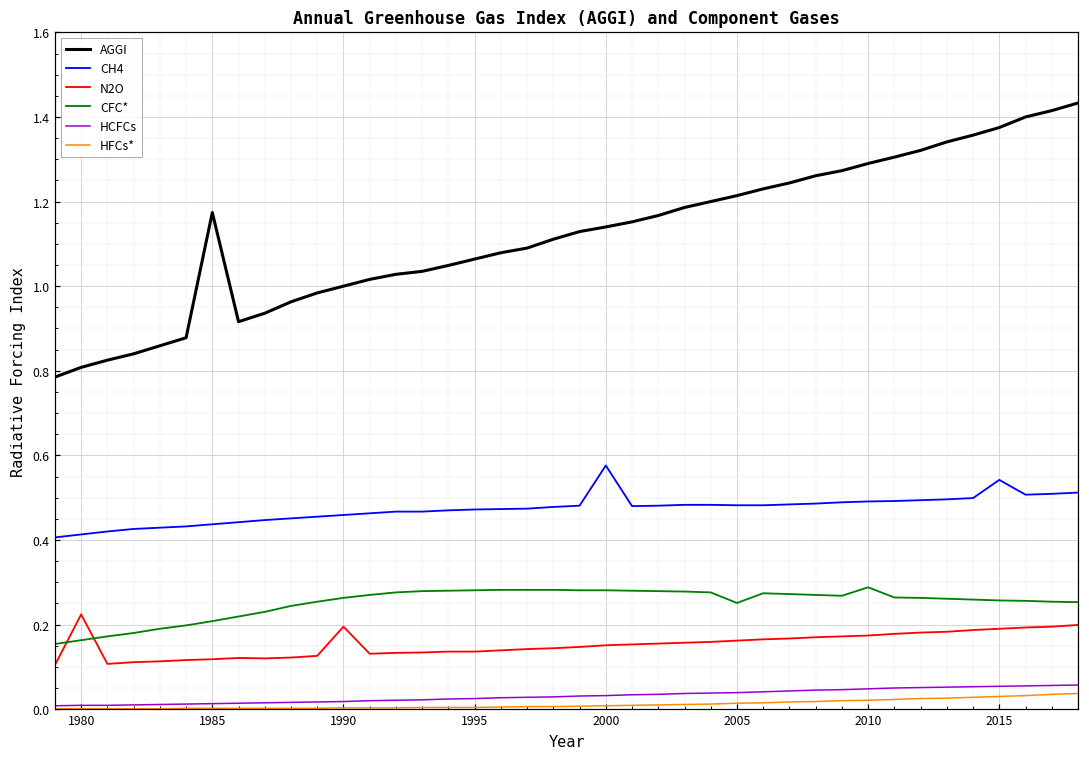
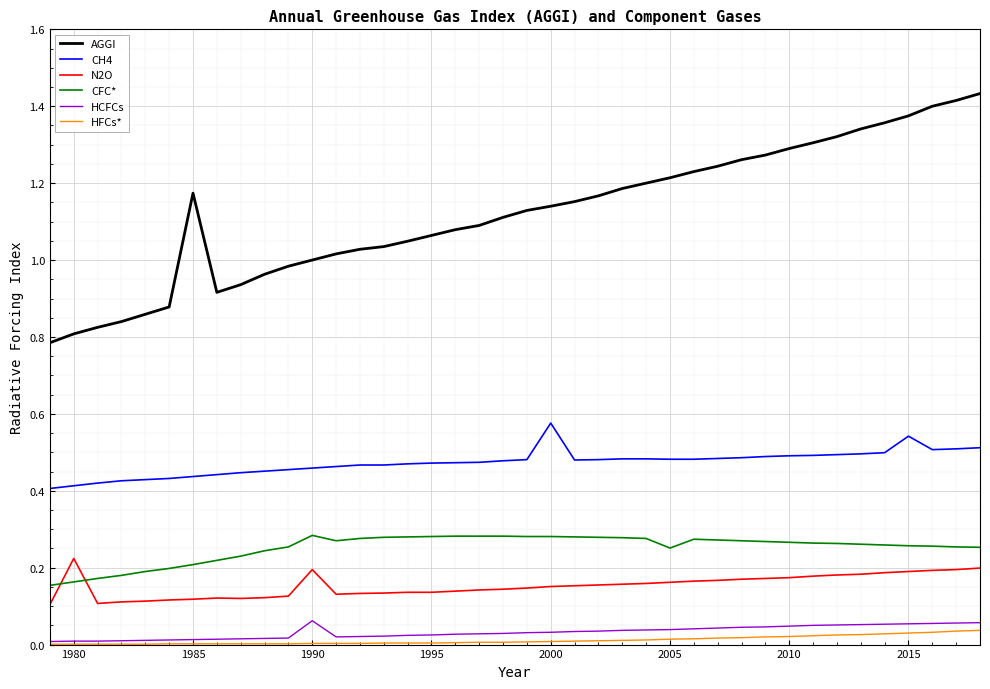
  {
    "AGGI": {
      "1980": 0.81,
      "1985": 1.17,
      "1990": 1.00,
      "1995": 1.06,
      "2000": 1.14,
      "2005": 1.21,
      "2010": 1.29,
      "2015": 1.38
    },
    "CH4": {
      "1980": 0.41,
      "1985": 0.44,
      "1990": 0.46,
      "1995": 0.47,
      "2000": 0.58,
      "2005": 0.48,
      "2010": 0.49,
      "2015": 0.54
    },
    "N2O": {
      "1980": 0.22,
      "1985": 0.12,
      "1990": 0.20,
      "1995": 0.14,
      "2000": 0.15,
      "2005": 0.16,
      "2010": 0.17,
      "2015": 0.19
    },
    "CFC*": {
      "1980": 0.16,
      "1985": 0.21,
-     "1990": 0.26,
+     "1990": 0.28,
      "1995": 0.28,
      "2000": 0.28,
      "2005": 0.25,
-     "2010": 0.29,
+     "2010": 0.27,
      "2015": 0.26
    },
    "HCFCs": {
      "1980": 0.01,
      "1985": 0.01,
-     "1990": 0.02,
+     "1990": 0.06,
      "1995": 0.03,
      "2000": 0.03,
      "2005": 0.04,
      "2010": 0.05,
      "2015": 0.05
    },
    "HFCs*": {
      "1980": 0.00,
      "1985": 0.00,
      "1990": 0.00,
      "1995": 0.00,
      "2000": 0.01,
      "2005": 0.01,
      "2010": 0.02,
      "2015": 0.03
    }
  }
